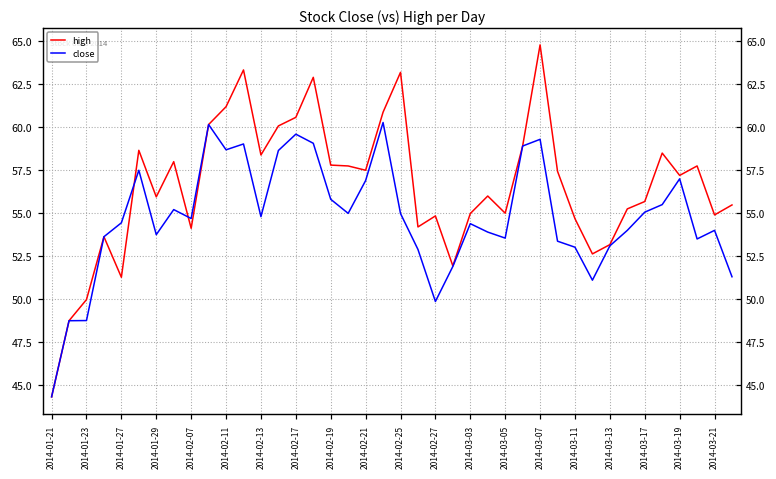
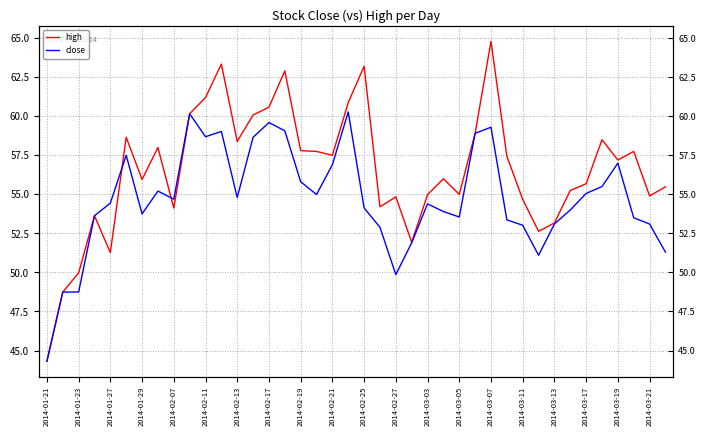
  {
    "high": {
      "2014-01-23": 50.0,
      "2014-01-27": 51.3,
      "2014-01-29": 56.0,
      "2014-02-07": 54.1,
      "2014-02-11": 61.2,
      "2014-02-13": 58.4,
      "2014-02-17": 60.6,
      "2014-02-19": 57.8,
      "2014-02-21": 57.5,
      "2014-02-25": 63.2,
      "2014-02-27": 54.8,
      "2014-03-03": 55.0,
      "2014-03-05": 55.0,
      "2014-03-07": 64.8,
      "2014-03-11": 54.7,
      "2014-03-17": 55.7,
      "2014-03-19": 57.2,
      "2014-03-21": 54.9
    },
    "close": {
      "2014-01-23": 48.8,
      "2014-01-27": 54.4,
      "2014-01-29": 53.8,
      "2014-02-07": 54.7,
      "2014-02-11": 58.7,
      "2014-02-13": 54.8,
      "2014-02-17": 59.6,
      "2014-02-19": 55.8,
      "2014-02-21": 56.9,
-     "2014-02-25": 55.0,
+     "2014-02-25": 54.1,
      "2014-02-27": 49.9,
      "2014-03-03": 54.4,
      "2014-03-05": 53.6,
      "2014-03-07": 59.3,
      "2014-03-11": 53.0,
      "2014-03-17": 55.1,
      "2014-03-19": 57.0,
-     "2014-03-21": 54.0
+     "2014-03-21": 53.1
    }
  }
